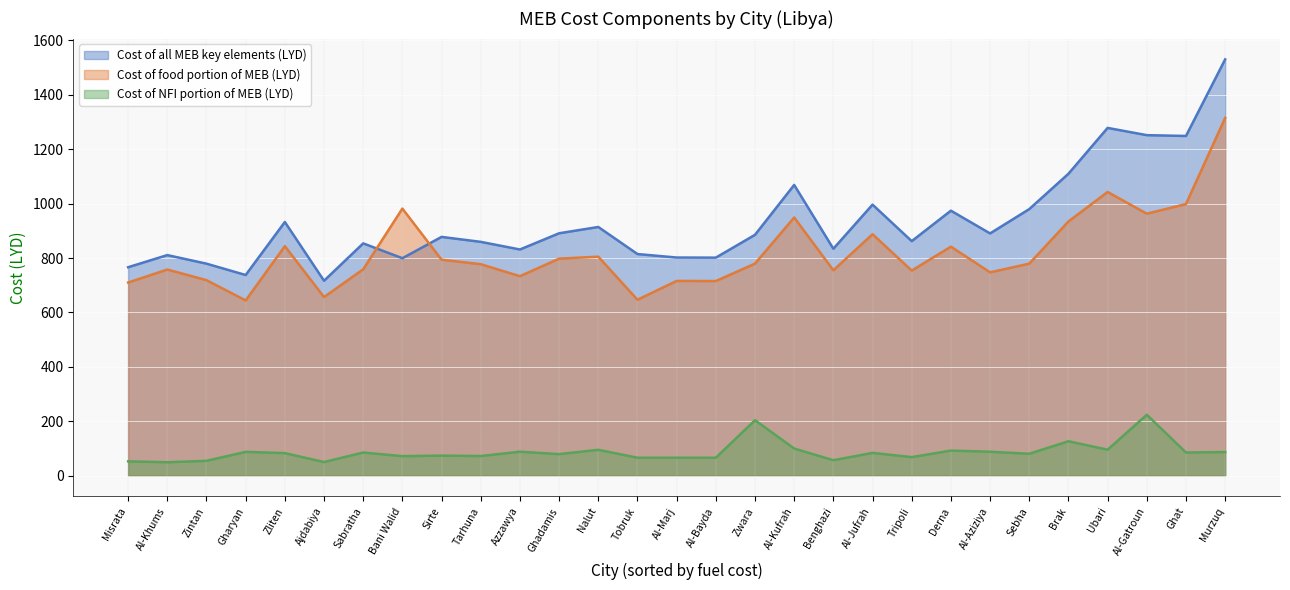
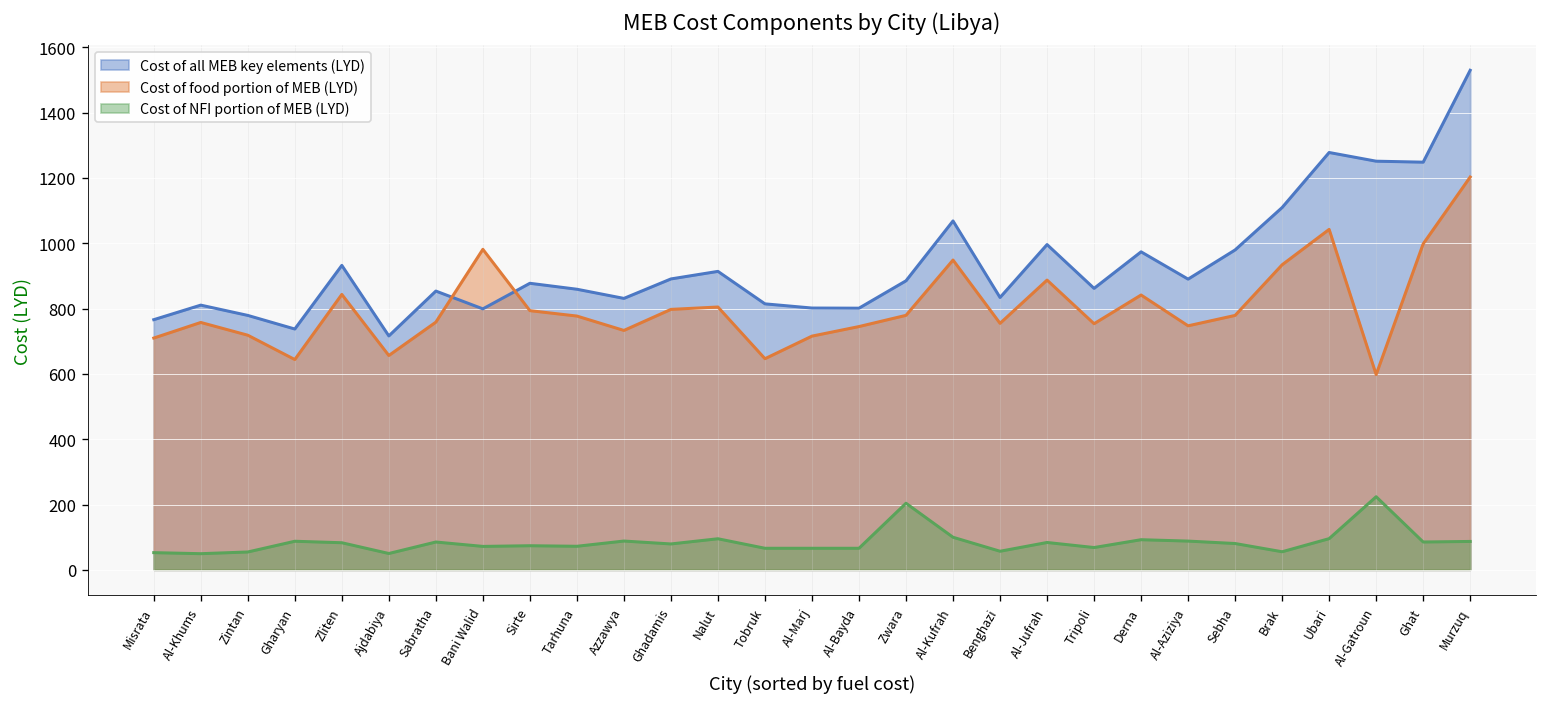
  {
    "Cost of all MEB key elements (LYD)": {
      "Misrata": 770,
      "Al-Khums": 810,
      "Zintan": 780,
      "Gharyan": 740,
      "Zliten": 930,
      "Ajdabiya": 720,
      "Sabratha": 850,
      "Bani Walid": 800,
      "Sirte": 880,
      "Tarhuna": 860,
      "Azzawya": 830,
      "Ghadamis": 890,
      "Nalut": 910,
      "Tobruk": 810,
      "Al-Marj": 800,
      "Al-Bayda": 800,
      "Zwara": 890,
      "Al-Kufrah": 1070,
      "Benghazi": 830,
      "Al-Jufrah": 1000,
      "Tripoli": 860,
      "Derna": 970,
      "Al-Aziziya": 890,
      "Sebha": 980,
      "Brak": 1110,
      "Ubari": 1280,
      "Al-Gatroun": 1250,
      "Ghat": 1250,
      "Murzuq": 1530
    },
    "Cost of food portion of MEB (LYD)": {
      "Misrata": 710,
      "Al-Khums": 760,
      "Zintan": 720,
      "Gharyan": 640,
      "Zliten": 840,
      "Ajdabiya": 660,
      "Sabratha": 760,
      "Bani Walid": 980,
      "Sirte": 790,
      "Tarhuna": 780,
      "Azzawya": 730,
      "Ghadamis": 800,
      "Nalut": 800,
      "Tobruk": 650,
      "Al-Marj": 720,
-     "Al-Bayda": 720,
+     "Al-Bayda": 750,
      "Zwara": 780,
      "Al-Kufrah": 950,
      "Benghazi": 750,
      "Al-Jufrah": 890,
      "Tripoli": 750,
      "Derna": 840,
      "Al-Aziziya": 750,
      "Sebha": 780,
      "Brak": 930,
      "Ubari": 1040,
-     "Al-Gatroun": 960,
+     "Al-Gatroun": 600,
      "Ghat": 1000,
-     "Murzuq": 1310
+     "Murzuq": 1200
    },
    "Cost of NFI portion of MEB (LYD)": {
      "Misrata": 50,
      "Al-Khums": 50,
      "Zintan": 50,
      "Gharyan": 90,
      "Zliten": 80,
      "Ajdabiya": 50,
      "Sabratha": 90,
      "Bani Walid": 70,
      "Sirte": 70,
      "Tarhuna": 70,
      "Azzawya": 90,
      "Ghadamis": 80,
      "Nalut": 100,
      "Tobruk": 70,
      "Al-Marj": 70,
      "Al-Bayda": 70,
      "Zwara": 200,
      "Al-Kufrah": 100,
      "Benghazi": 60,
      "Al-Jufrah": 80,
      "Tripoli": 70,
      "Derna": 90,
      "Al-Aziziya": 90,
      "Sebha": 80,
-     "Brak": 130,
+     "Brak": 60,
      "Ubari": 100,
      "Al-Gatroun": 220,
      "Ghat": 90,
      "Murzuq": 90
    }
  }
